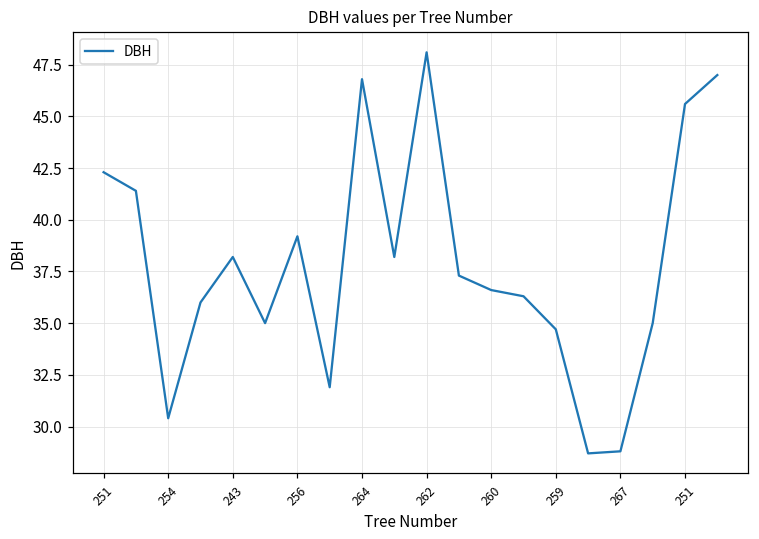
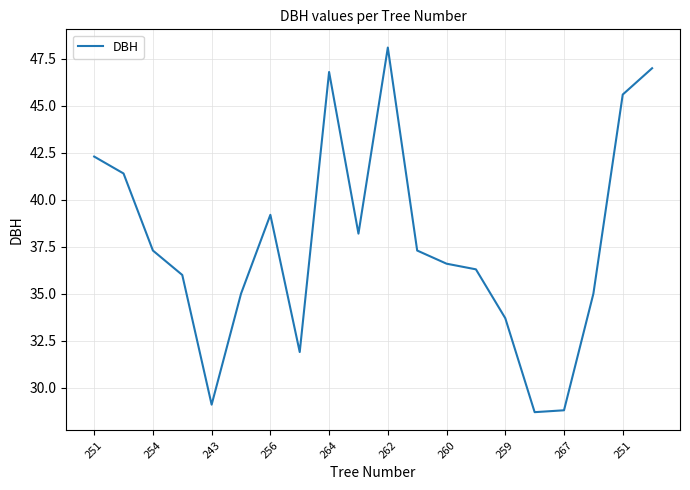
  {
-   "254": 30.4,
-   "243": 38.2,
+   "254": 37.3,
+   "243": 29.1,
    "256": 39.2,
    "264": 46.8,
    "262": 48.1,
    "260": 36.6,
-   "259": 34.7,
+   "259": 33.7,
    "267": 28.8
  }
